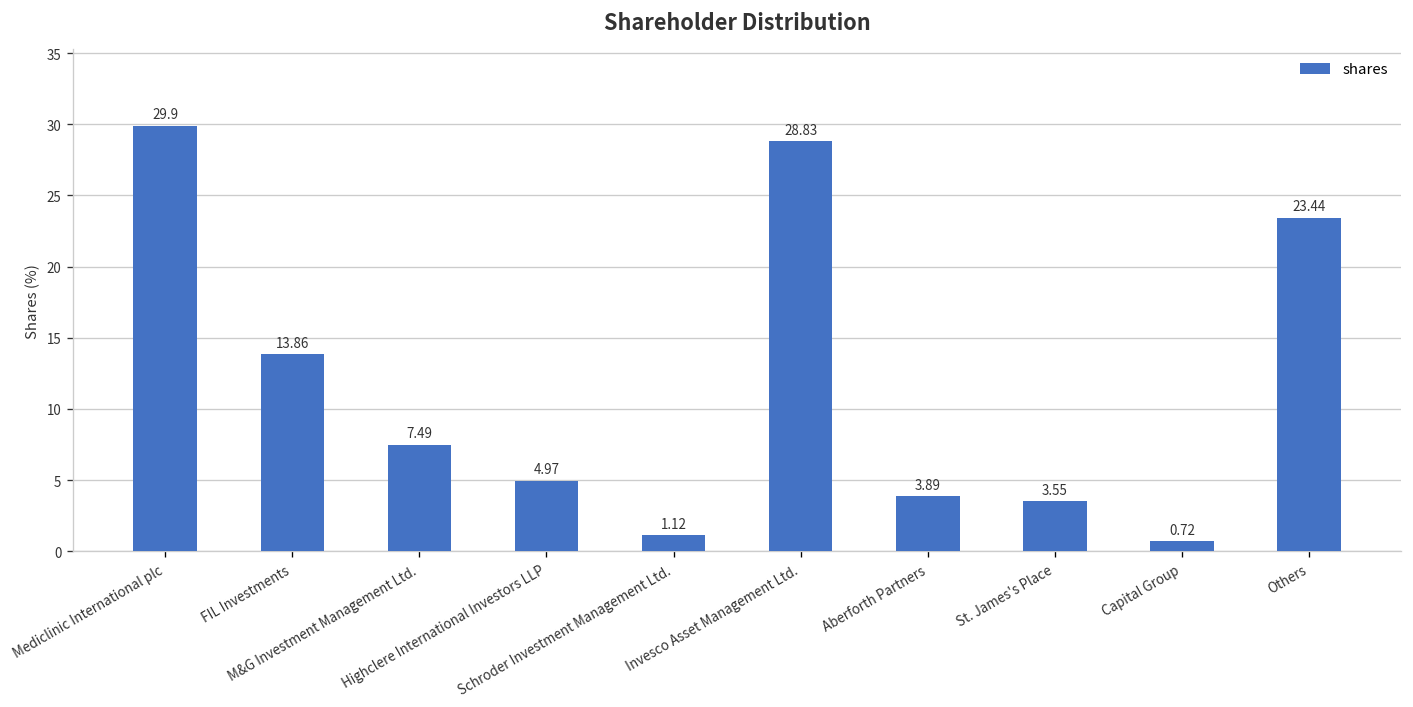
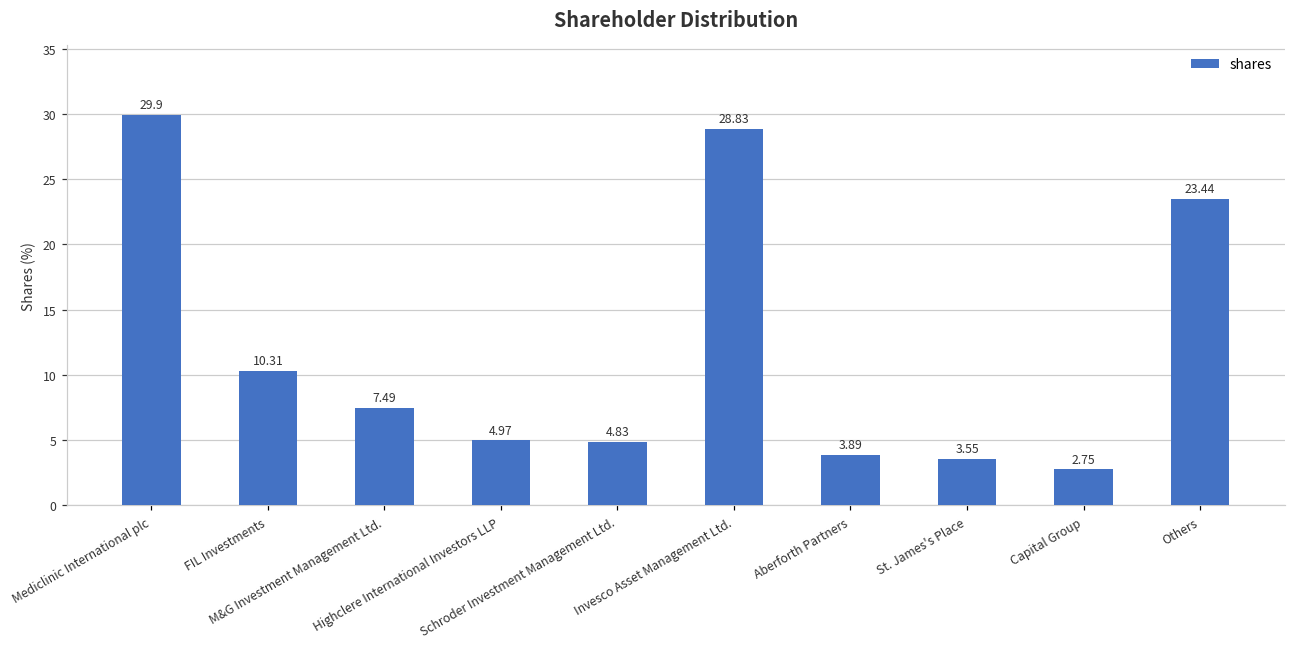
  {
    "Mediclinic International plc": 29.9,
-   "FIL Investments": 13.86,
+   "FIL Investments": 10.31,
    "M&G Investment Management Ltd.": 7.49,
    "Highclere International Investors LLP": 4.97,
-   "Schroder Investment Management Ltd.": 1.12,
+   "Schroder Investment Management Ltd.": 4.83,
    "Invesco Asset Management Ltd.": 28.83,
    "Aberforth Partners": 3.89,
    "St. James's Place": 3.55,
-   "Capital Group": 0.72,
+   "Capital Group": 2.75,
    "Others": 23.44
  }
